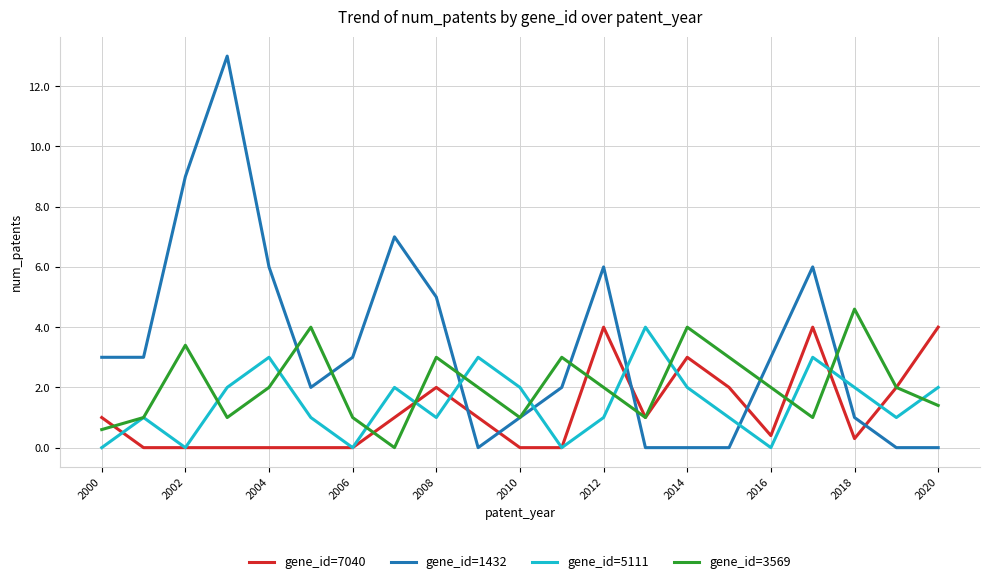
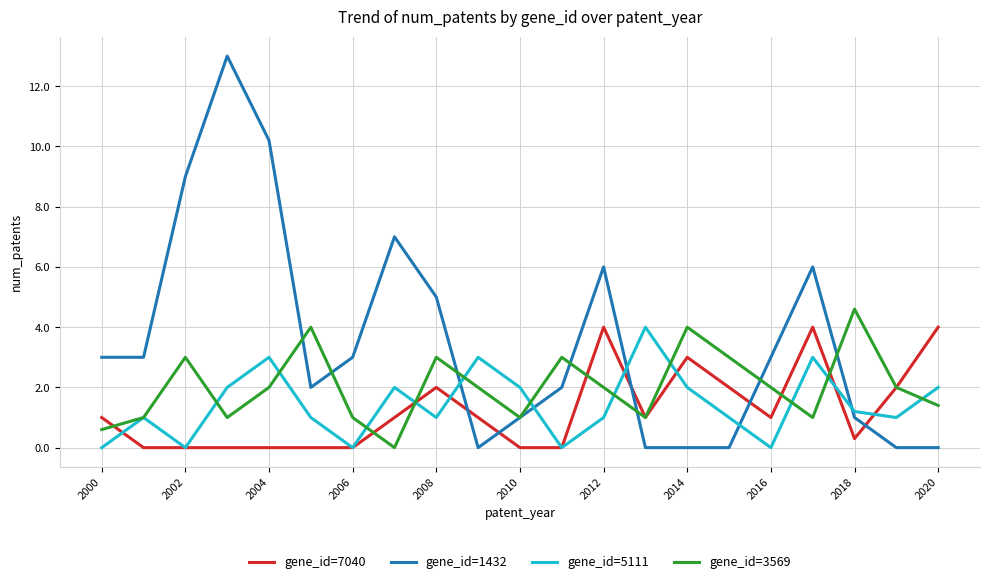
  {
    "gene_id=7040": {
      "2000": 1.0,
      "2004": 0.0,
      "2008": 2.0,
      "2010": 0.0,
      "2012": 4.0,
      "2014": 3.0,
-     "2016": 0.4,
+     "2016": 1.0,
      "2018": 0.3,
      "2020": 4.0
    },
    "gene_id=1432": {
      "2000": 3.0,
      "2002": 9.0,
-     "2004": 6.0,
+     "2004": 10.2,
      "2006": 3.0,
      "2008": 5.0,
      "2012": 6.0,
      "2014": 0.0,
      "2016": 3.0,
      "2018": 1.0,
      "2020": 0.0
    },
    "gene_id=5111": {
      "2000": 0.0,
      "2004": 3.0,
      "2008": 1.0,
      "2010": 2.0,
      "2012": 1.0,
      "2014": 2.0,
      "2016": 0.0,
-     "2018": 2.0,
+     "2018": 1.2,
      "2020": 2.0
    },
    "gene_id=3569": {
      "2000": 0.6,
-     "2002": 3.4,
+     "2002": 3.0,
      "2004": 2.0,
      "2006": 1.0,
      "2008": 3.0,
      "2012": 2.0,
      "2014": 4.0,
      "2016": 2.0,
      "2018": 4.6,
      "2020": 1.4
    }
  }
